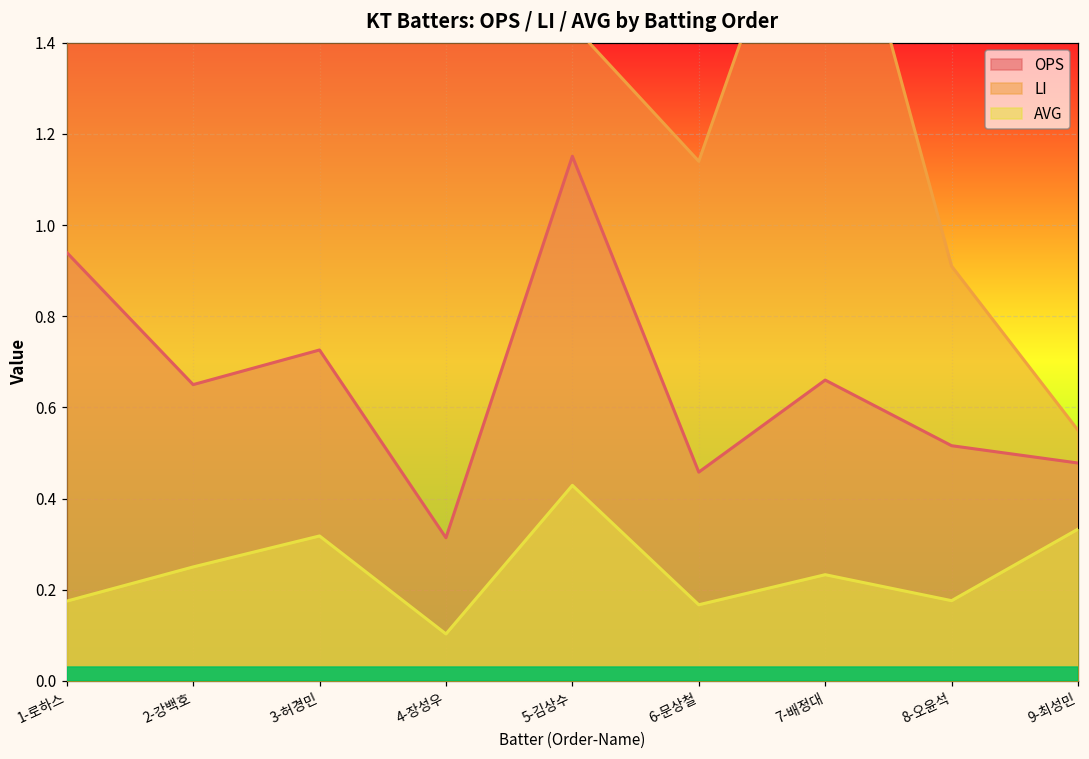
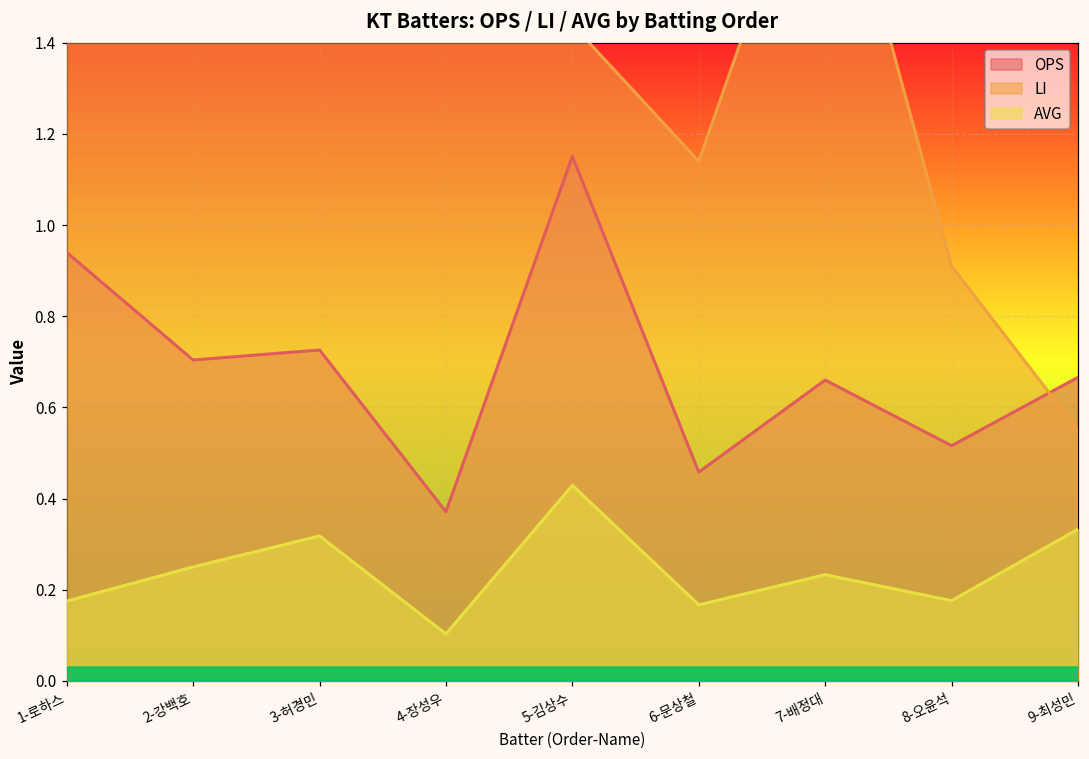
  {
    "OPS": {
      "1-로하스": 0.94,
-     "2-강백호": 0.65,
+     "2-강백호": 0.70,
      "3-허경민": 0.73,
-     "4-장성우": 0.31,
+     "4-장성우": 0.37,
      "5-김상수": 1.15,
      "6-문상철": 0.46,
      "7-배정대": 0.66,
      "8-오윤석": 0.52,
-     "9-최성민": 0.48
+     "9-최성민": 0.67
    }
  }
